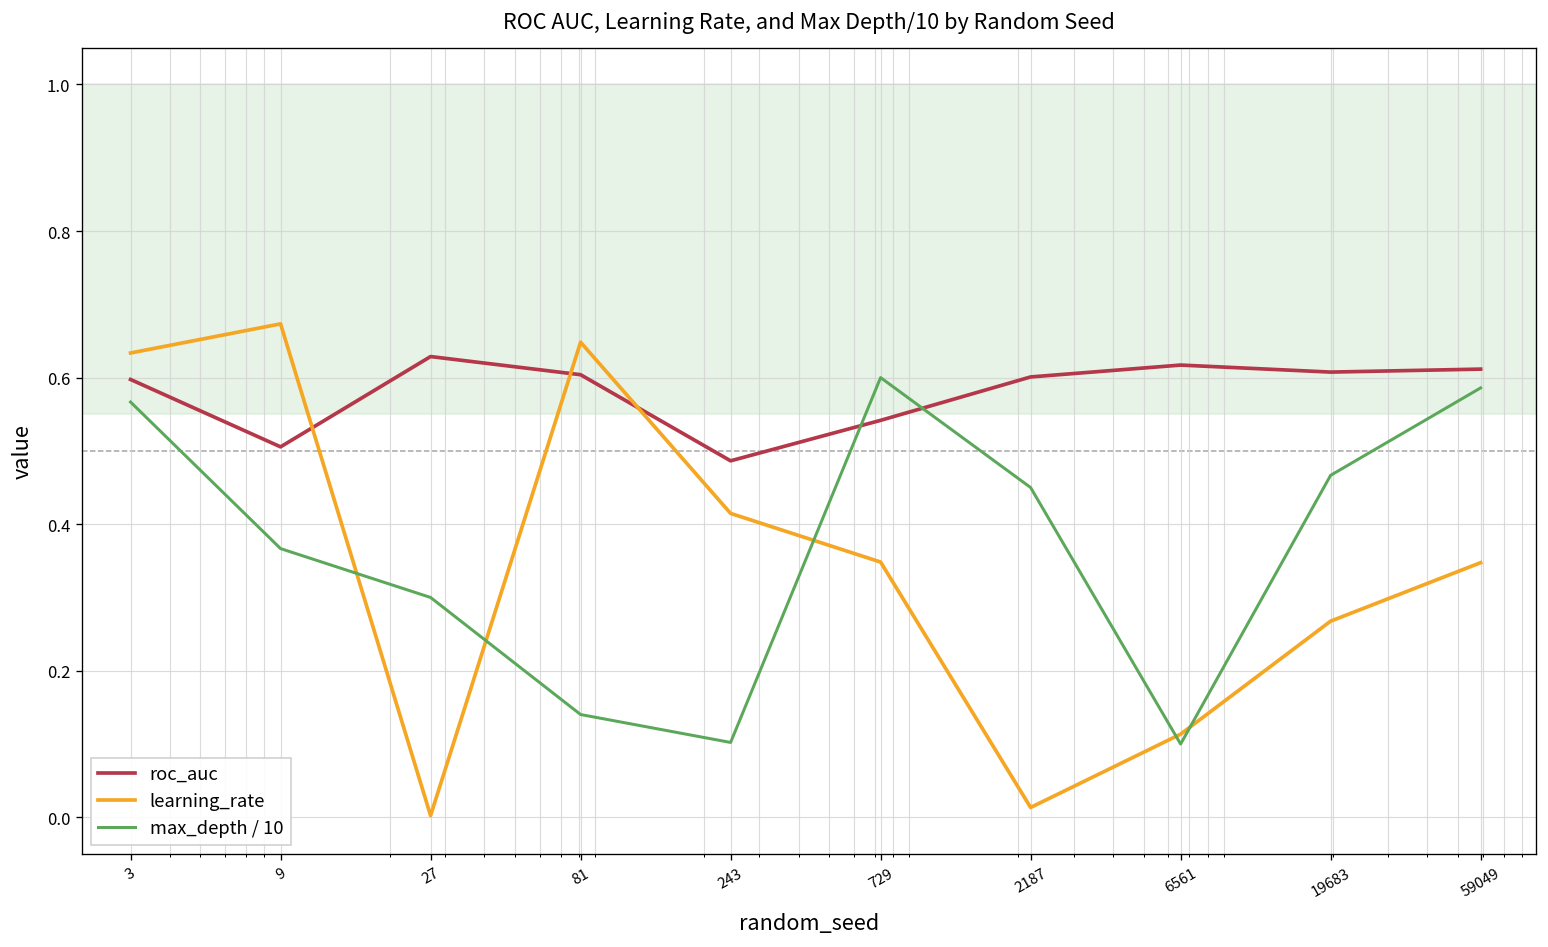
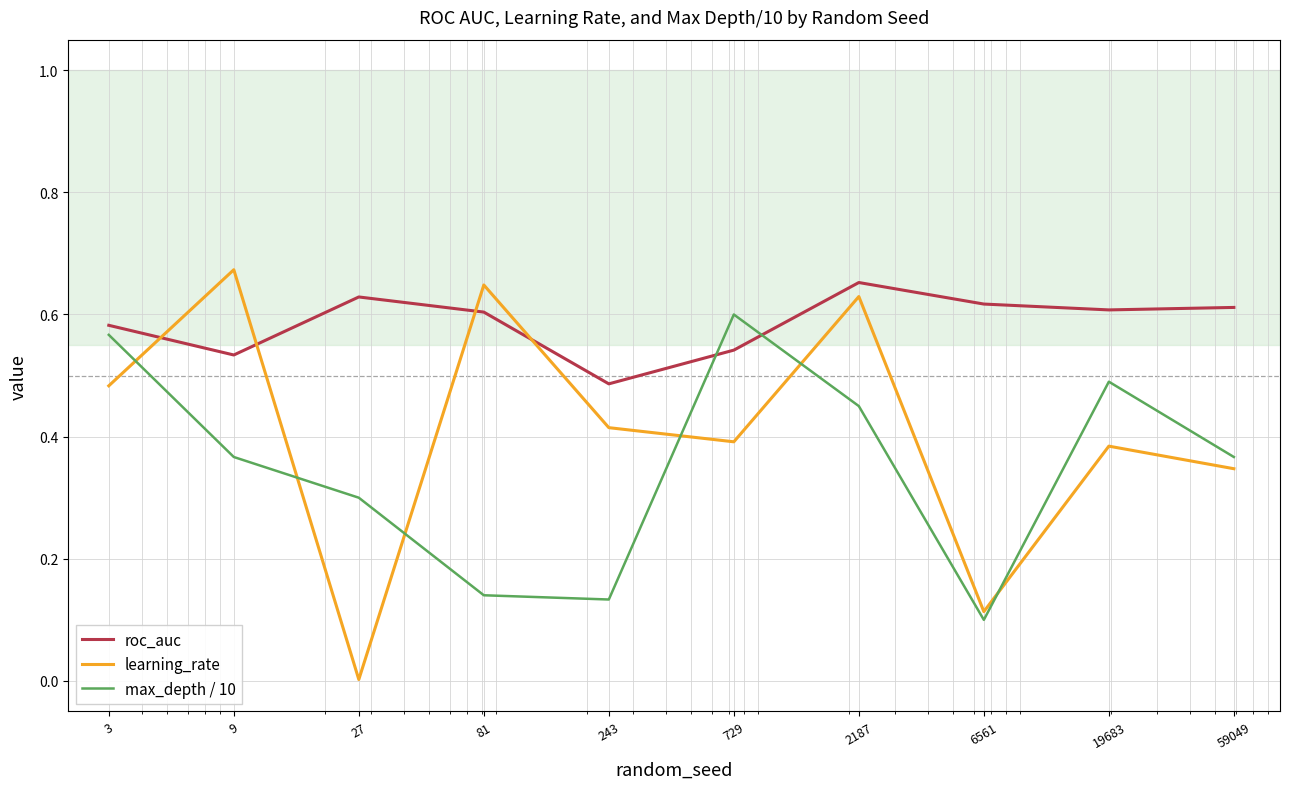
  {
    "roc_auc": {
-     "3": 0.60,
-     "9": 0.51,
+     "3": 0.58,
+     "9": 0.53,
      "27": 0.63,
      "81": 0.60,
      "243": 0.49,
      "729": 0.54,
-     "2187": 0.60,
+     "2187": 0.65,
      "6561": 0.62,
      "19683": 0.61,
      "59049": 0.61
    },
    "learning_rate": {
-     "3": 0.63,
+     "3": 0.48,
      "9": 0.67,
      "27": 0.00,
      "81": 0.65,
      "243": 0.41,
-     "729": 0.35,
-     "2187": 0.01,
+     "729": 0.39,
+     "2187": 0.63,
      "6561": 0.11,
-     "19683": 0.27,
+     "19683": 0.38,
      "59049": 0.35
    },
    "max_depth / 10": {
      "3": 0.57,
      "9": 0.37,
      "27": 0.30,
      "81": 0.14,
-     "243": 0.10,
+     "243": 0.13,
      "729": 0.60,
      "2187": 0.45,
      "6561": 0.10,
-     "19683": 0.47,
-     "59049": 0.59
+     "19683": 0.49,
+     "59049": 0.37
    }
  }
